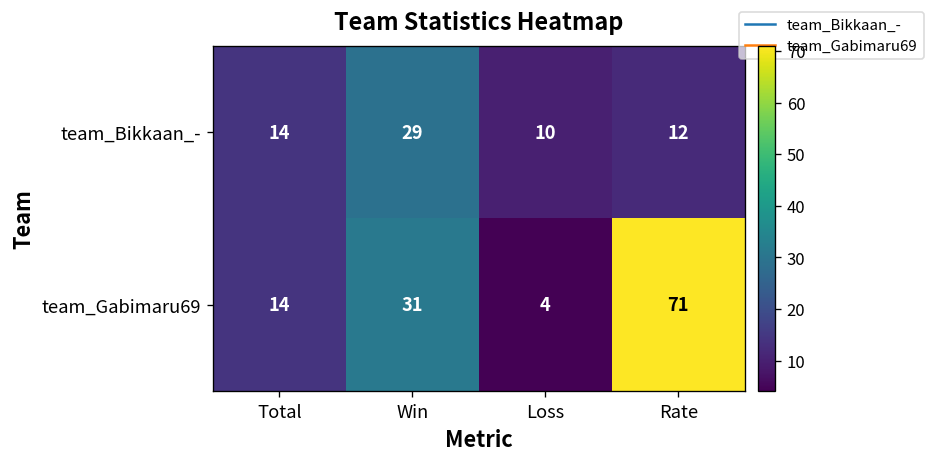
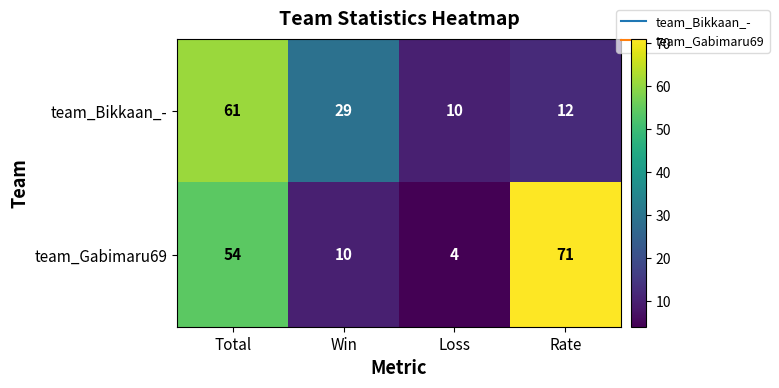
  {
    "team_Bikkaan_-": {
-     "Total": 14,
+     "Total": 61,
      "Win": 29,
      "Loss": 10,
      "Rate": 12
    },
    "team_Gabimaru69": {
-     "Total": 14,
-     "Win": 31,
+     "Total": 54,
+     "Win": 10,
      "Loss": 4,
      "Rate": 71
    }
  }
